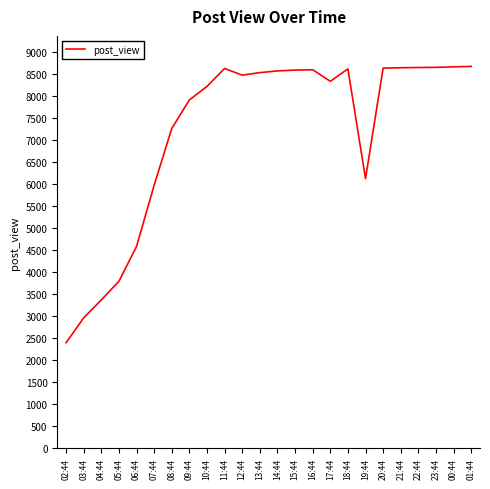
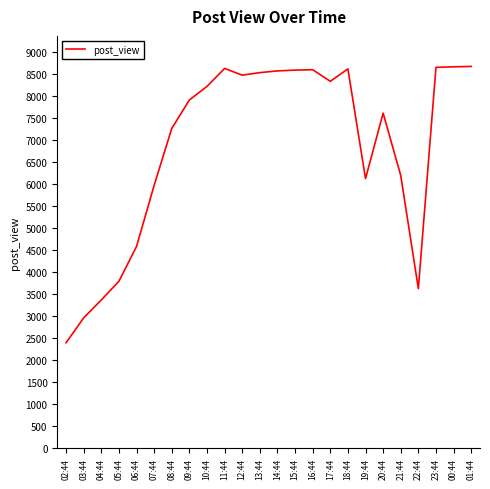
  {
    "02:44": 2400,
    "03:44": 3000,
    "04:44": 3400,
    "05:44": 3800,
    "06:44": 4600,
    "07:44": 6000,
    "08:44": 7300,
    "09:44": 7900,
    "10:44": 8200,
    "11:44": 8600,
    "12:44": 8500,
    "13:44": 8500,
    "14:44": 8600,
    "15:44": 8600,
    "16:44": 8600,
    "17:44": 8300,
    "18:44": 8600,
    "19:44": 6100,
-   "20:44": 8600,
-   "21:44": 8700,
-   "22:44": 8700,
+   "20:44": 7600,
+   "21:44": 6200,
+   "22:44": 3600,
    "23:44": 8700,
    "00:44": 8700,
    "01:44": 8700
  }
